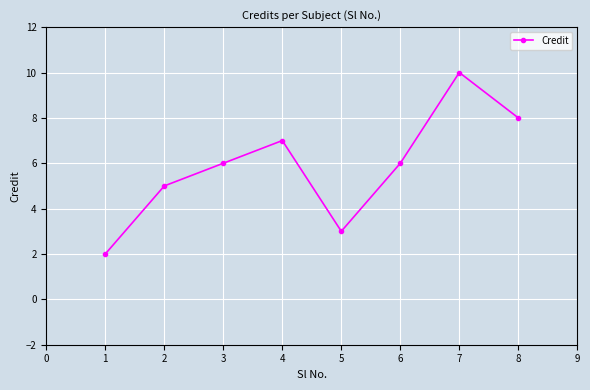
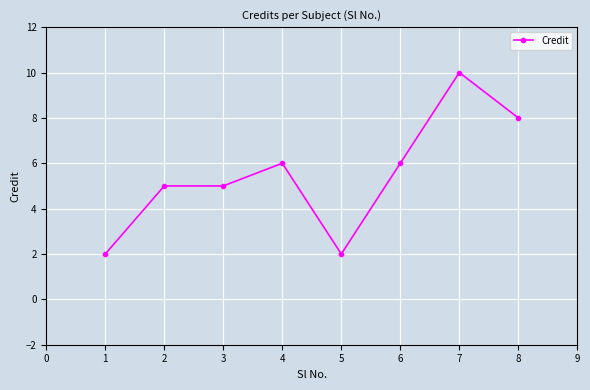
  {
    "1": 2,
    "2": 5,
-   "3": 6,
-   "4": 7,
-   "5": 3,
+   "3": 5,
+   "4": 6,
+   "5": 2,
    "6": 6,
    "7": 10,
    "8": 8
  }
